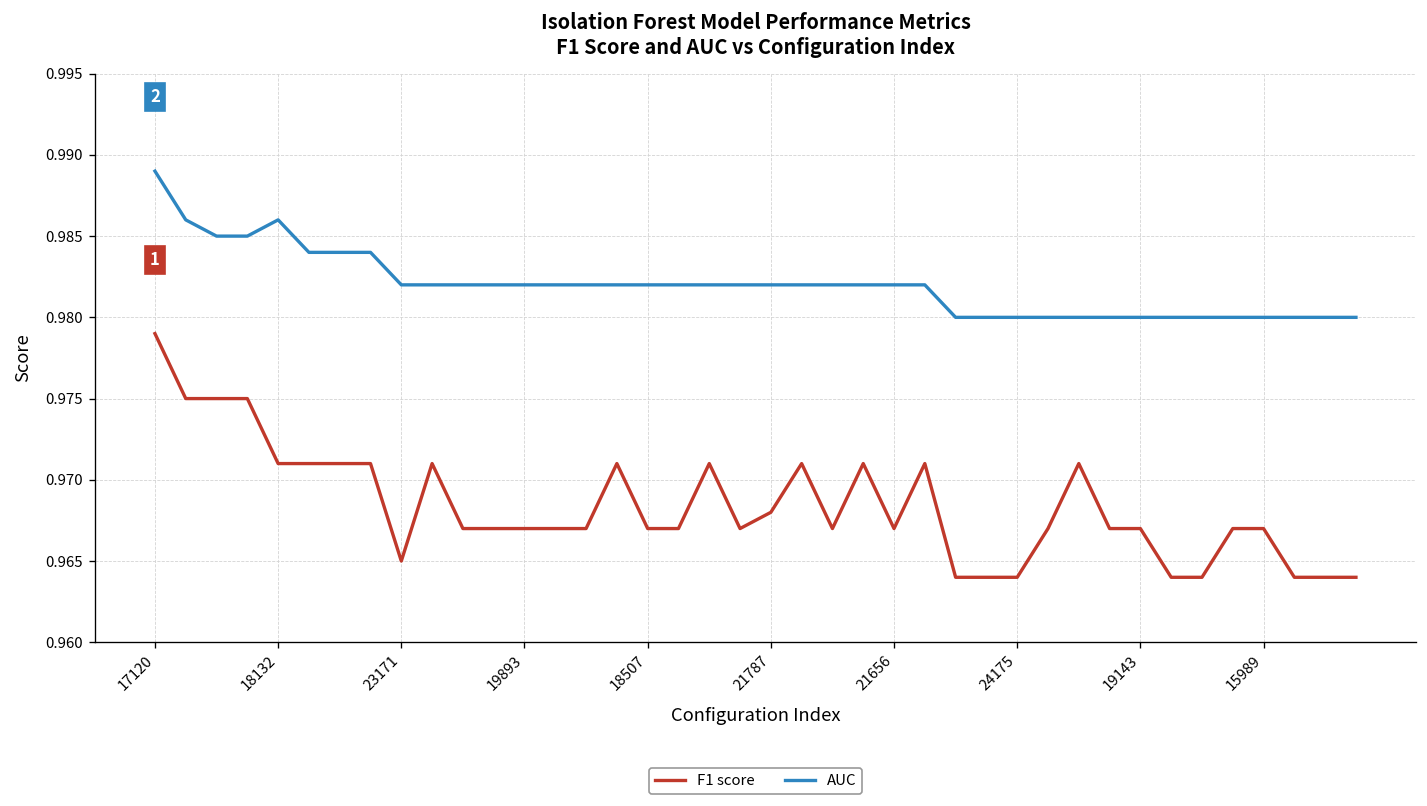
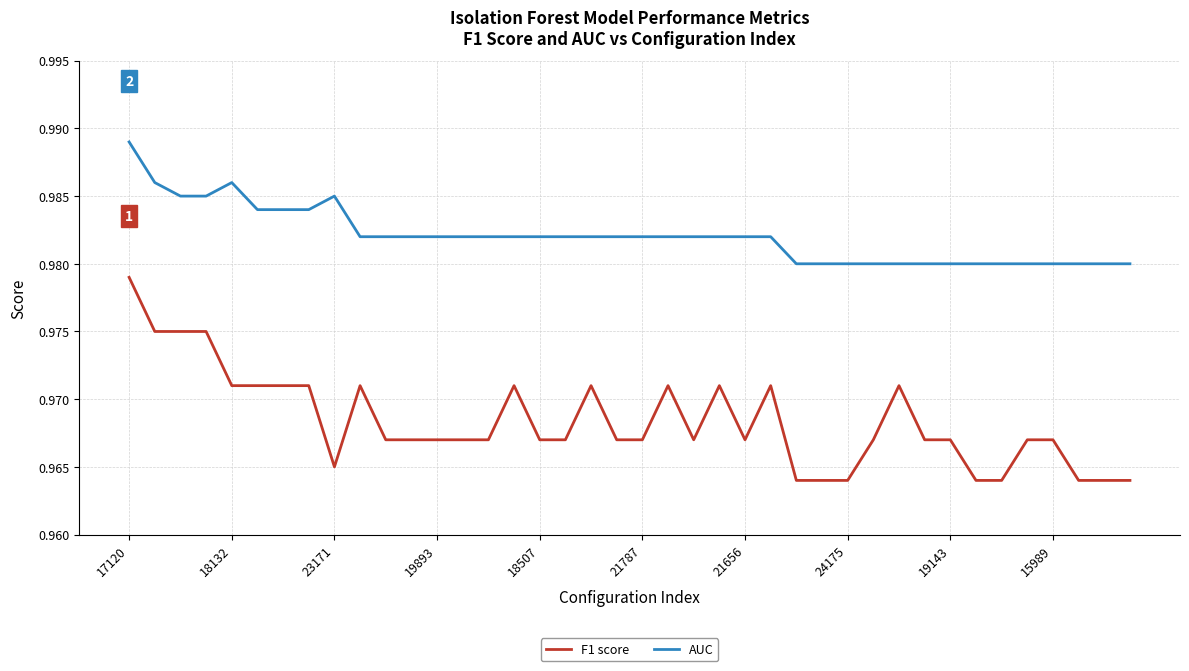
  {
    "F1 score": {
      "17120": 0.979,
      "18132": 0.971,
      "23171": 0.965,
      "19893": 0.967,
      "18507": 0.967,
-     "21787": 0.968,
+     "21787": 0.967,
      "21656": 0.967,
      "24175": 0.964,
      "19143": 0.967,
      "15989": 0.967
    },
    "AUC": {
      "17120": 0.989,
      "18132": 0.986,
-     "23171": 0.982,
+     "23171": 0.985,
      "19893": 0.982,
      "18507": 0.982,
      "21787": 0.982,
      "21656": 0.982,
      "24175": 0.980,
      "19143": 0.980,
      "15989": 0.980
    }
  }
